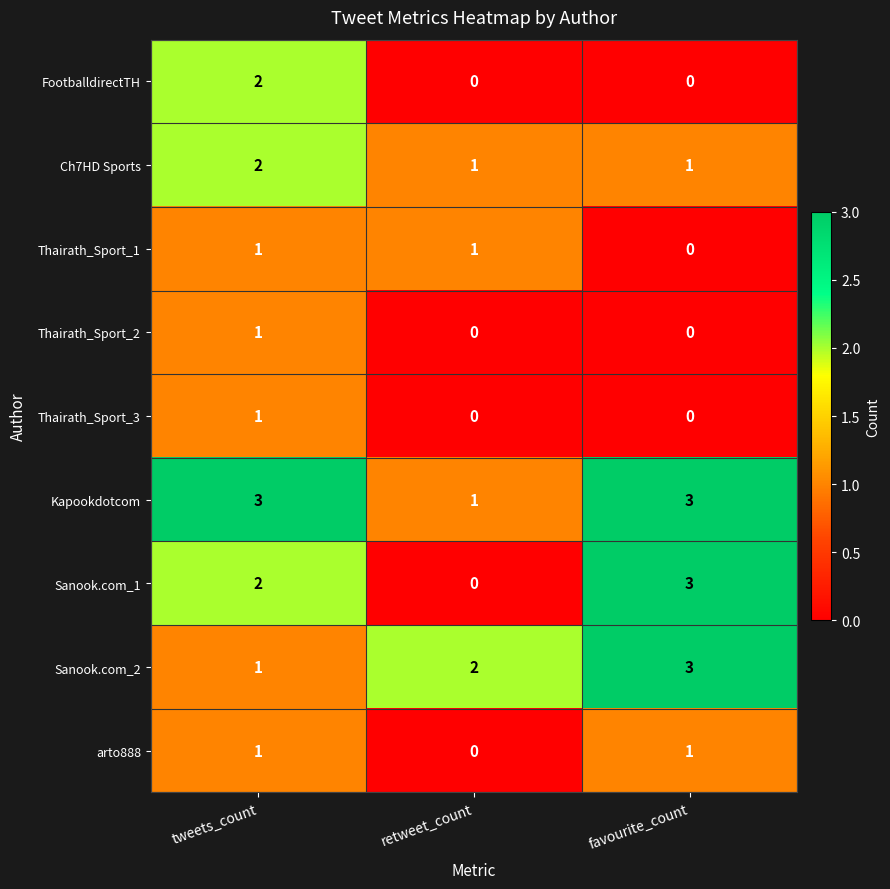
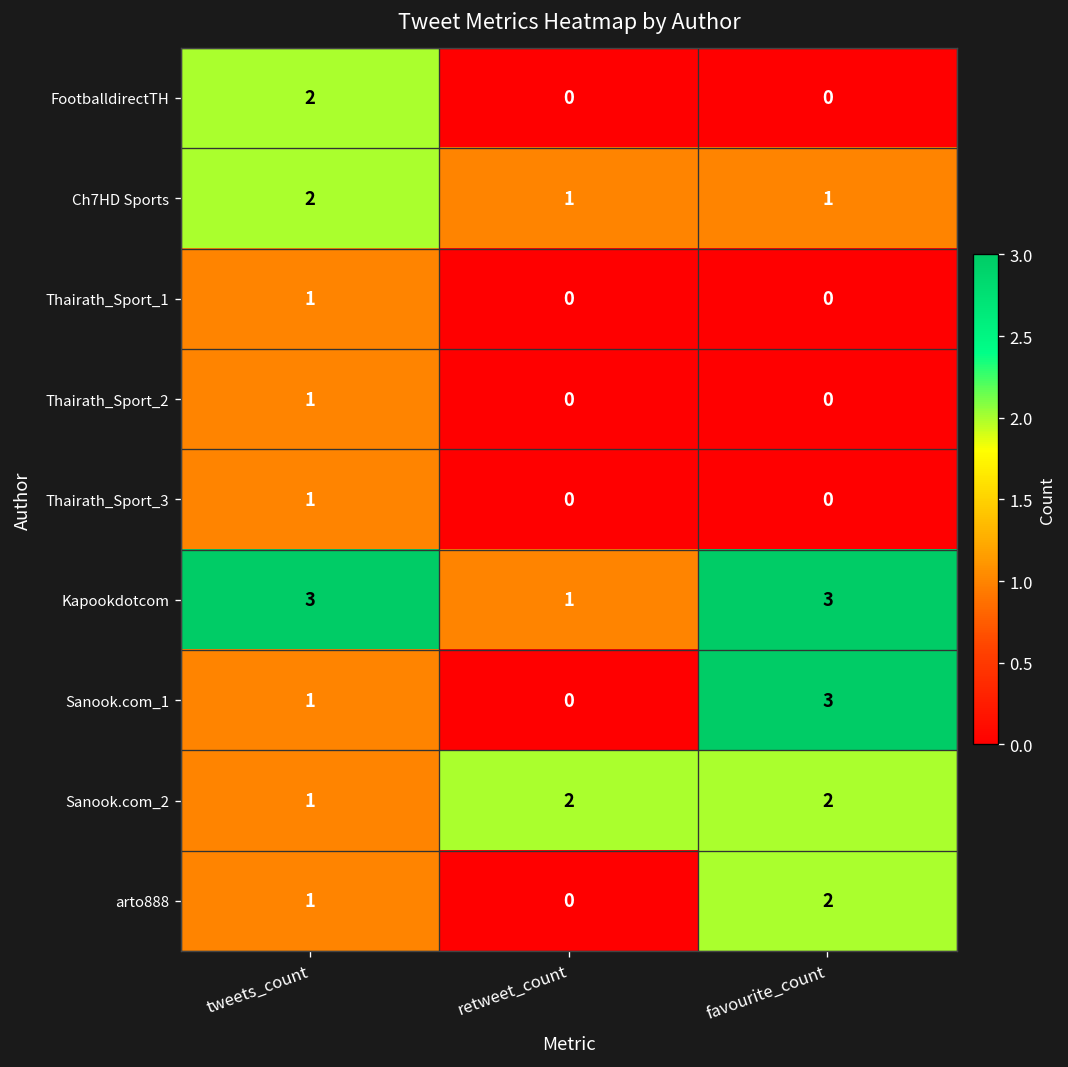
  {
    "FootballdirectTH": {
      "tweets_count": 2,
      "retweet_count": 0,
      "favourite_count": 0
    },
    "Ch7HD Sports": {
      "tweets_count": 2,
      "retweet_count": 1,
      "favourite_count": 1
    },
    "Thairath_Sport_1": {
      "tweets_count": 1,
-     "retweet_count": 1,
+     "retweet_count": 0,
      "favourite_count": 0
    },
    "Thairath_Sport_2": {
      "tweets_count": 1,
      "retweet_count": 0,
      "favourite_count": 0
    },
    "Thairath_Sport_3": {
      "tweets_count": 1,
      "retweet_count": 0,
      "favourite_count": 0
    },
    "Kapookdotcom": {
      "tweets_count": 3,
      "retweet_count": 1,
      "favourite_count": 3
    },
    "Sanook.com_1": {
-     "tweets_count": 2,
+     "tweets_count": 1,
      "retweet_count": 0,
      "favourite_count": 3
    },
    "Sanook.com_2": {
      "tweets_count": 1,
      "retweet_count": 2,
-     "favourite_count": 3
+     "favourite_count": 2
    },
    "arto888": {
      "tweets_count": 1,
      "retweet_count": 0,
-     "favourite_count": 1
+     "favourite_count": 2
    }
  }
